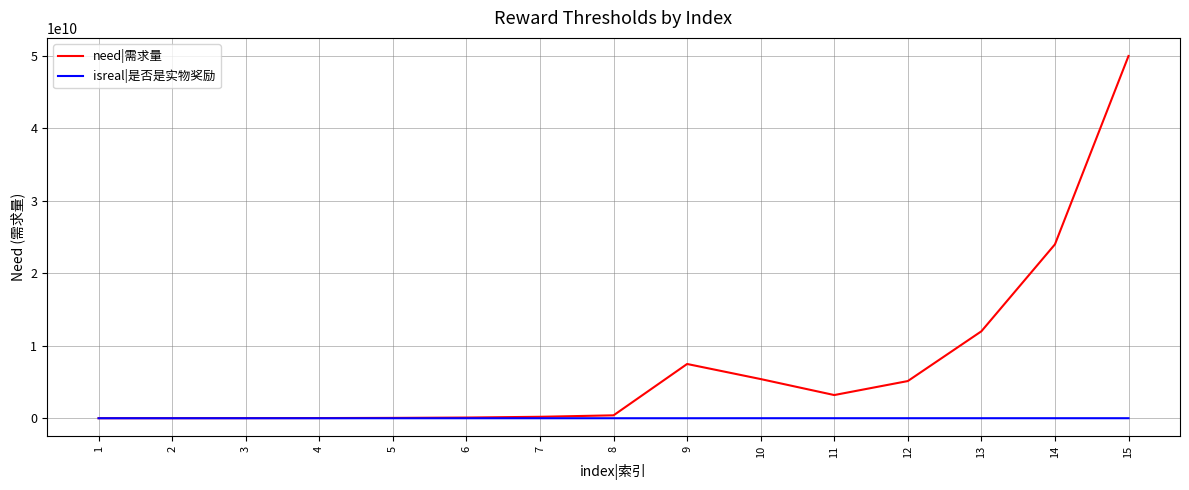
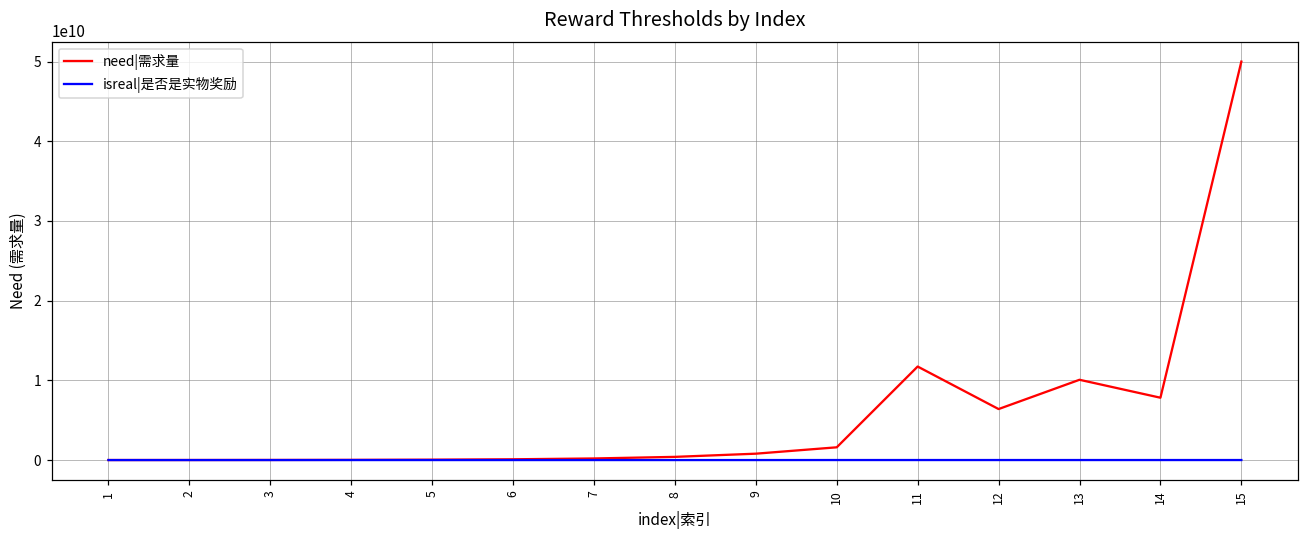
  {
    "need|需求量": {
      "8": 0,
-     "9": 7000000000,
-     "10": 5000000000,
-     "11": 3000000000,
-     "12": 5000000000,
-     "13": 12000000000,
-     "14": 24000000000,
+     "9": 1000000000,
+     "10": 2000000000,
+     "11": 12000000000,
+     "12": 6000000000,
+     "13": 10000000000,
+     "14": 8000000000,
      "15": 50000000000
    },
    "isreal|是否是实物奖励": {
      "8": 0,
      "9": 0,
      "10": 0,
      "11": 0,
      "12": 0,
      "13": 0,
      "14": 0,
      "15": 0
    }
  }
